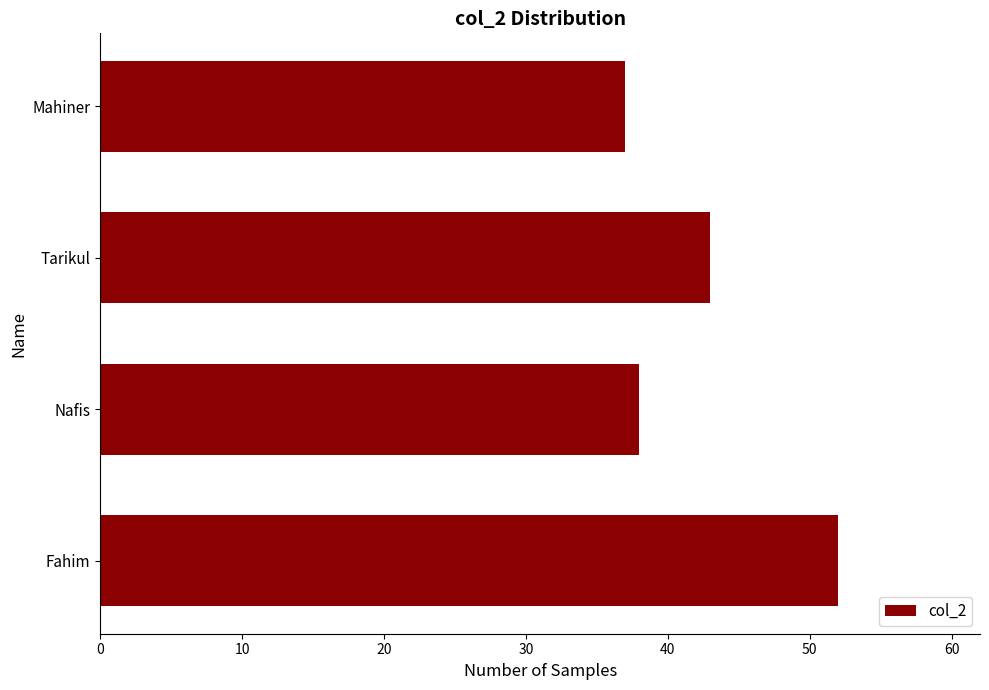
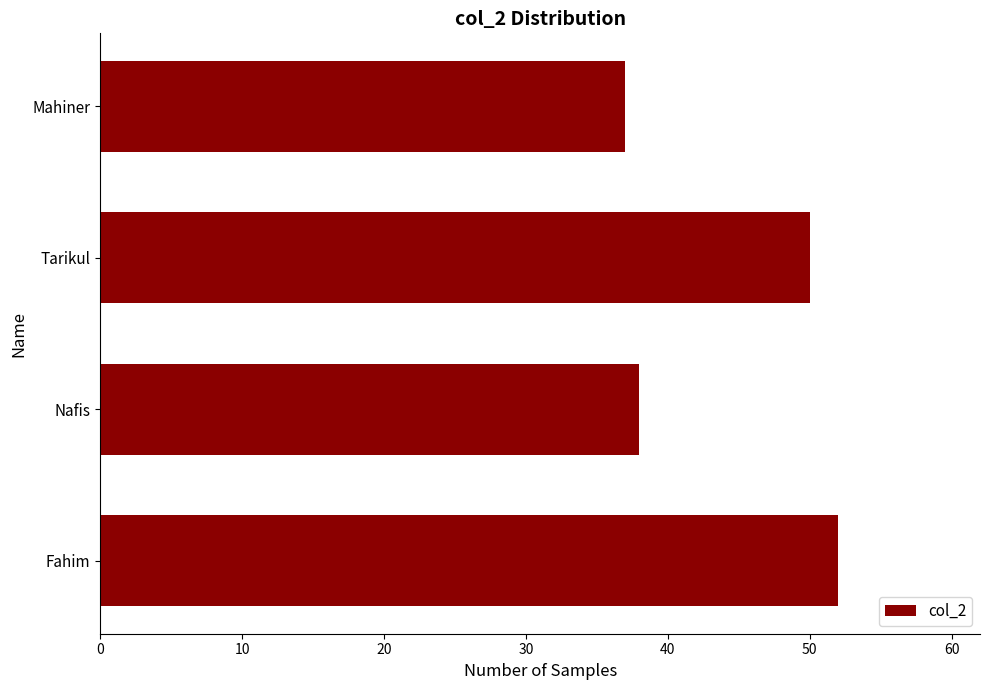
  {
    "Mahiner": 37,
-   "Tarikul": 43,
+   "Tarikul": 50,
    "Nafis": 38,
    "Fahim": 52
  }
